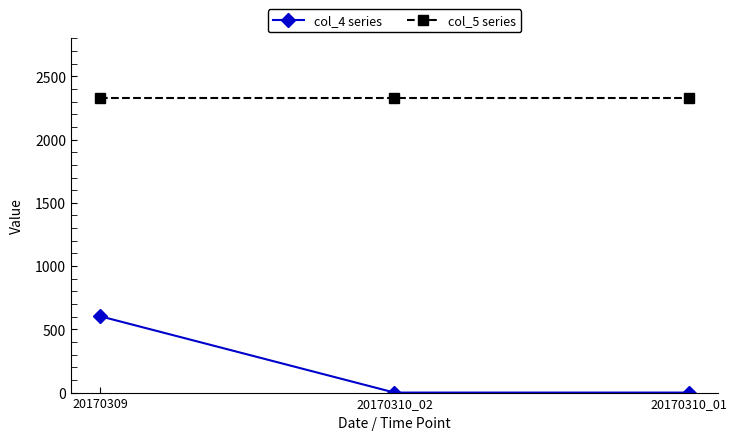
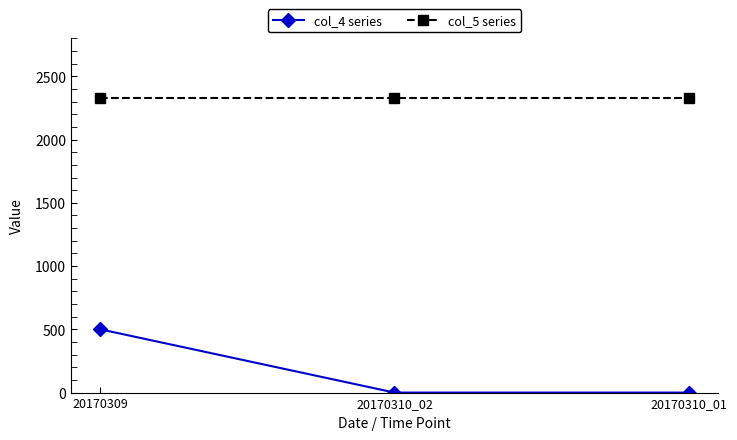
  {
    "col_4 series": {
-     "20170309": 600,
+     "20170309": 500,
      "20170310_02": 0,
      "20170310_01": 0
    },
    "col_5 series": {
      "20170309": 2330,
      "20170310_02": 2330,
      "20170310_01": 2330
    }
  }
